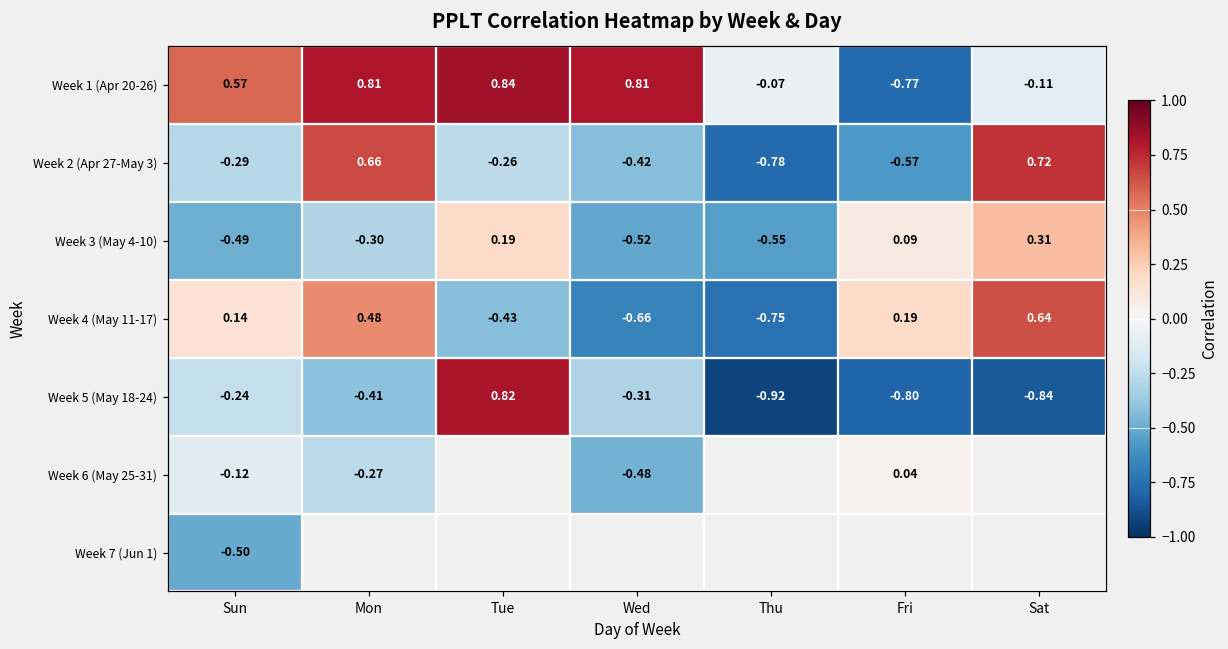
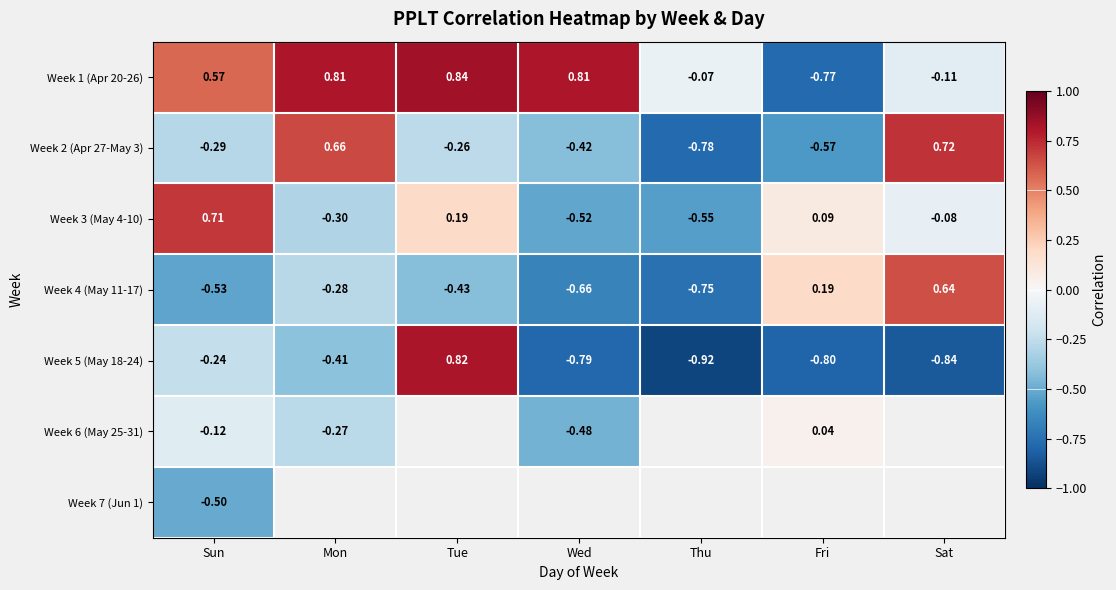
  {
    "Week 1 (Apr 20-26)": {
      "Sun": 0.57,
      "Mon": 0.81,
      "Tue": 0.84,
      "Wed": 0.81,
      "Thu": -0.07,
      "Fri": -0.77,
      "Sat": -0.11
    },
    "Week 2 (Apr 27-May 3)": {
      "Sun": -0.29,
      "Mon": 0.66,
      "Tue": -0.26,
      "Wed": -0.42,
      "Thu": -0.78,
      "Fri": -0.57,
      "Sat": 0.72
    },
    "Week 3 (May 4-10)": {
-     "Sun": -0.49,
+     "Sun": 0.71,
      "Mon": -0.30,
      "Tue": 0.19,
      "Wed": -0.52,
      "Thu": -0.55,
      "Fri": 0.09,
-     "Sat": 0.31
+     "Sat": -0.08
    },
    "Week 4 (May 11-17)": {
-     "Sun": 0.14,
-     "Mon": 0.48,
+     "Sun": -0.53,
+     "Mon": -0.28,
      "Tue": -0.43,
      "Wed": -0.66,
      "Thu": -0.75,
      "Fri": 0.19,
      "Sat": 0.64
    },
    "Week 5 (May 18-24)": {
      "Sun": -0.24,
      "Mon": -0.41,
      "Tue": 0.82,
-     "Wed": -0.31,
+     "Wed": -0.79,
      "Thu": -0.92,
      "Fri": -0.80,
      "Sat": -0.84
    },
    "Week 6 (May 25-31)": {
      "Sun": -0.12,
      "Mon": -0.27,
      "Wed": -0.48,
      "Fri": 0.04
    },
    "Week 7 (Jun 1)": {
      "Sun": -0.50
    }
  }
